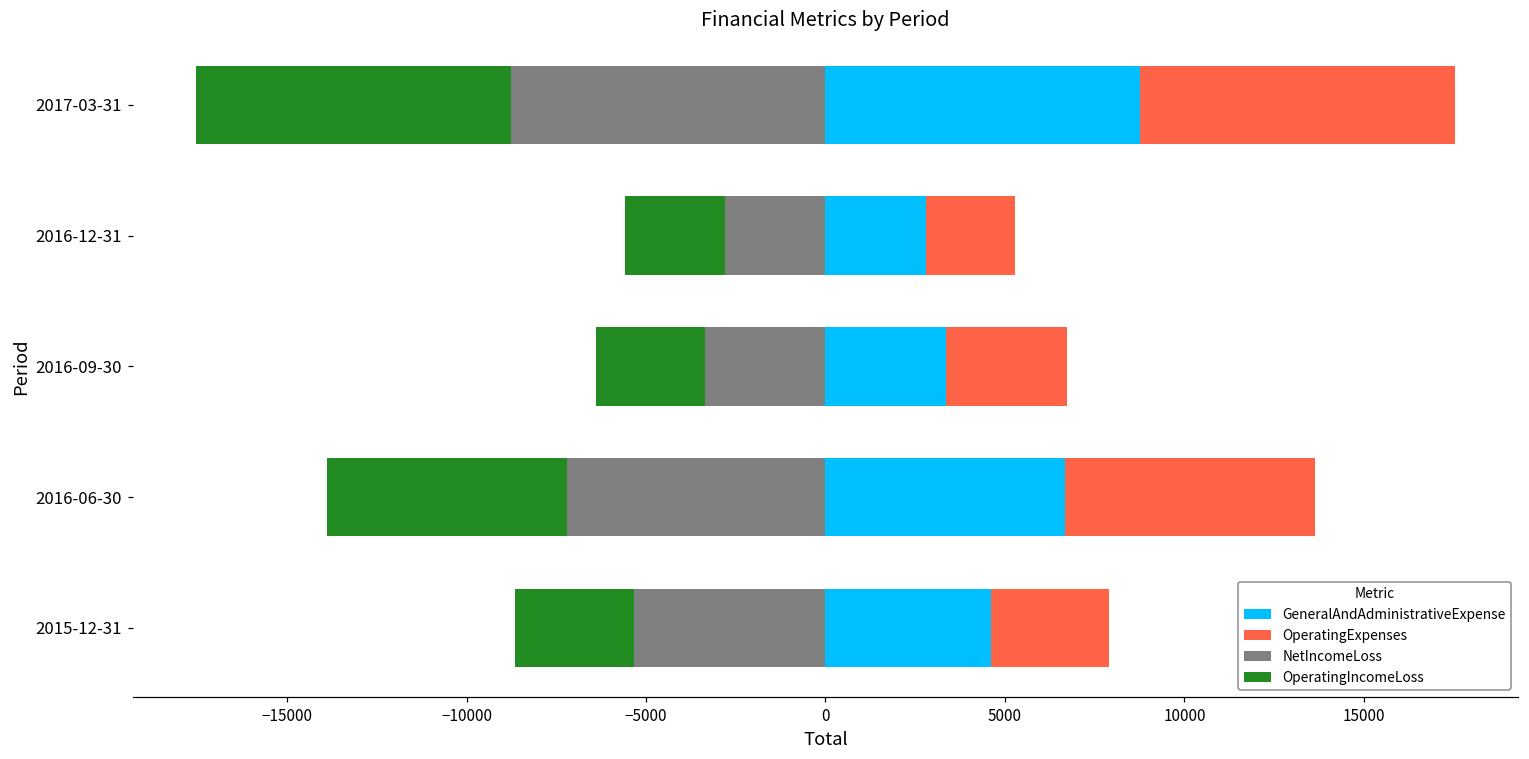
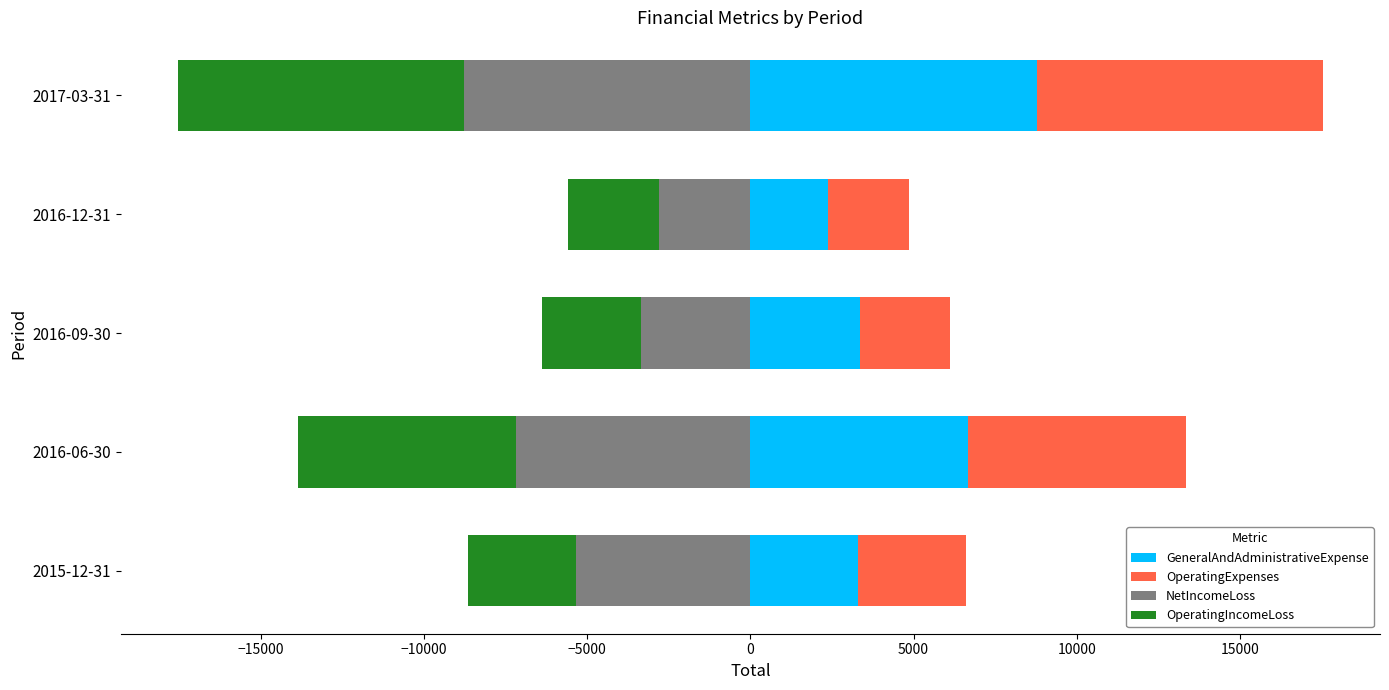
  {
    "GeneralAndAdministrativeExpense": {
      "2017-03-31": 8800,
-     "2016-12-31": 2800,
+     "2016-12-31": 2400,
      "2016-09-30": 3400,
      "2016-06-30": 6700,
-     "2015-12-31": 4600
+     "2015-12-31": 3300
    },
    "OperatingExpenses": {
      "2017-03-31": 8800,
      "2016-12-31": 2500,
-     "2016-09-30": 3400,
-     "2016-06-30": 6900,
+     "2016-09-30": 2800,
+     "2016-06-30": 6700,
      "2015-12-31": 3300
    },
    "NetIncomeLoss": {
      "2017-03-31": -8800,
      "2016-12-31": -2800,
      "2016-09-30": -3400,
      "2016-06-30": -7200,
      "2015-12-31": -5300
    },
    "OperatingIncomeLoss": {
      "2017-03-31": -8800,
      "2016-12-31": -2800,
      "2016-09-30": -3000,
      "2016-06-30": -6700,
      "2015-12-31": -3300
    }
  }
